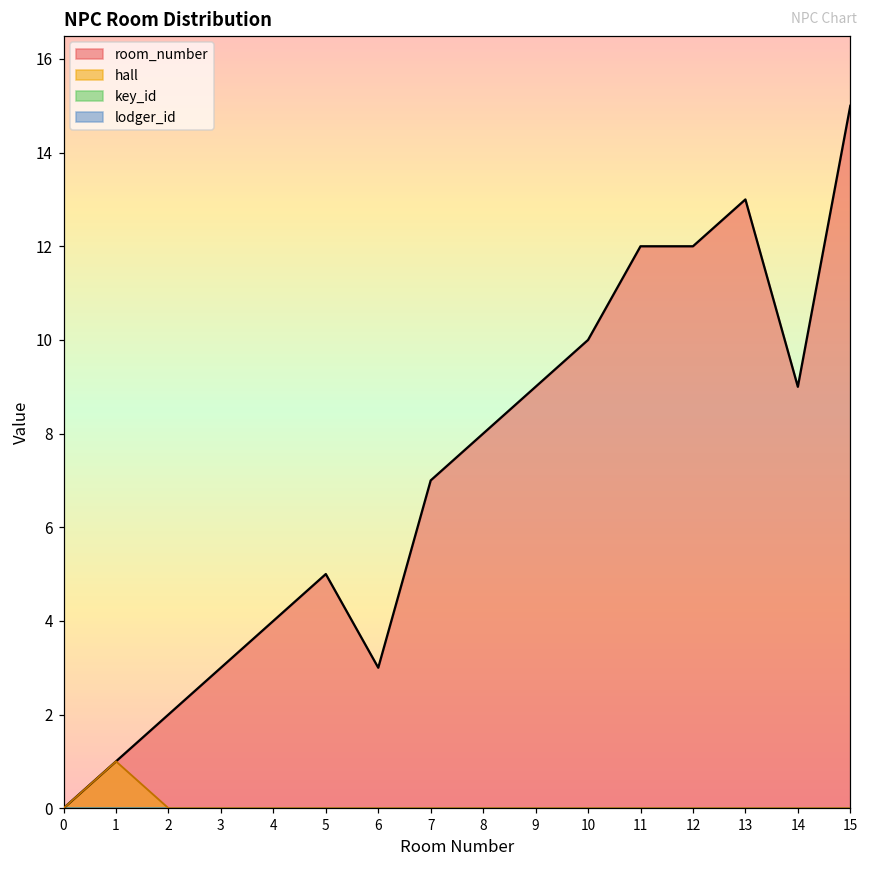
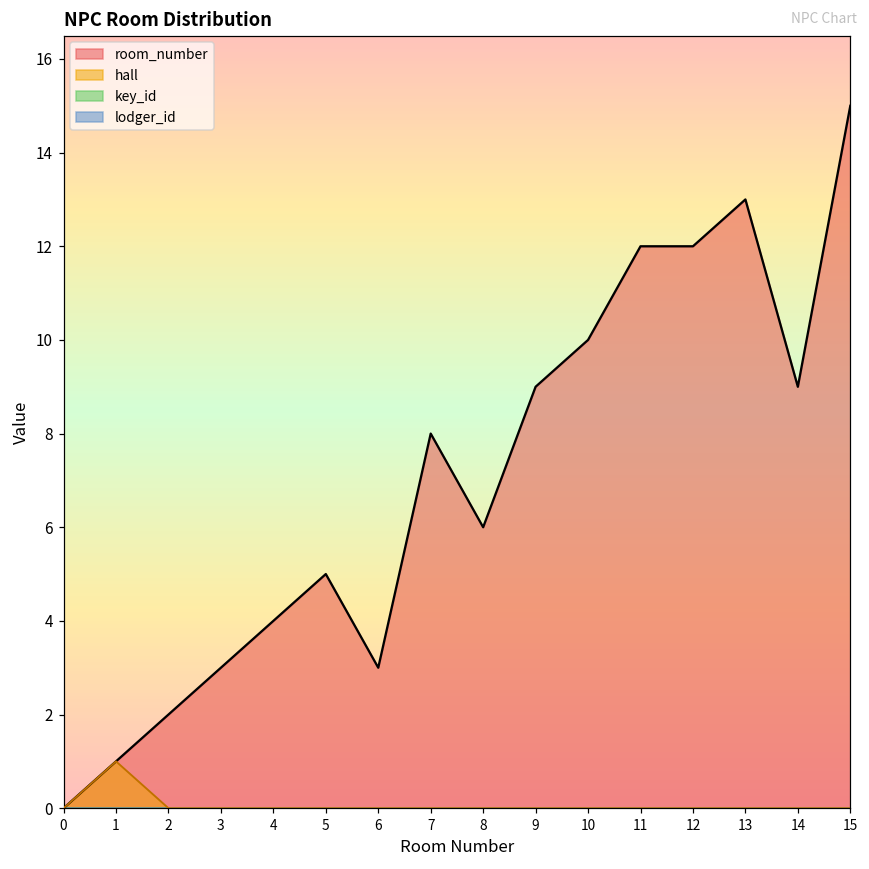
  {
    "room_number": {
      "2": 2,
      "3": 3,
      "4": 4,
      "5": 5,
      "6": 3,
-     "7": 7,
-     "8": 8,
+     "7": 8,
+     "8": 6,
      "9": 9,
      "10": 10,
      "11": 12,
      "12": 12,
      "13": 13,
      "14": 9,
      "15": 15
    },
    "lodger_id": {
      "1": 0
    }
  }
